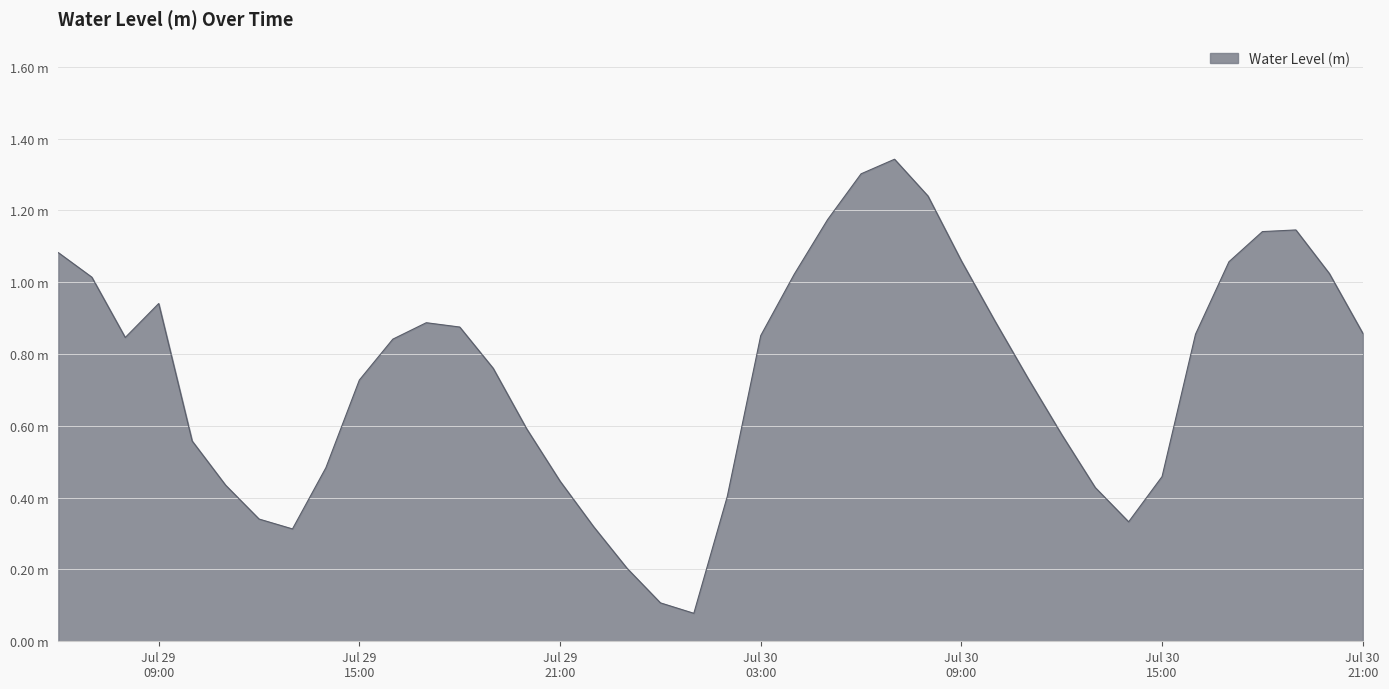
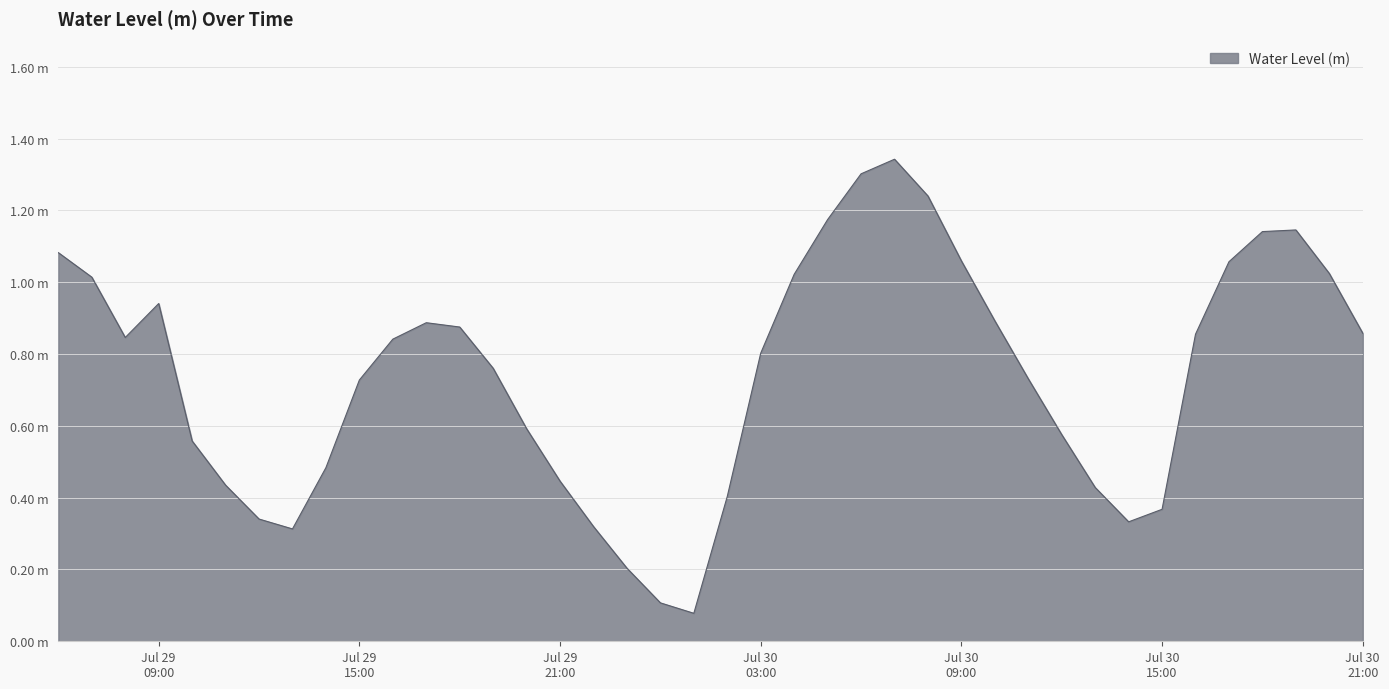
  {
    "Jul 29 09:00": "0.94 m",
    "Jul 29 15:00": "0.73 m",
    "Jul 29 21:00": "0.45 m",
-   "Jul 30 03:00": "0.85 m",
+   "Jul 30 03:00": "0.80 m",
    "Jul 30 09:00": "1.06 m",
-   "Jul 30 15:00": "0.46 m",
+   "Jul 30 15:00": "0.37 m",
    "Jul 30 21:00": "0.86 m"
  }
